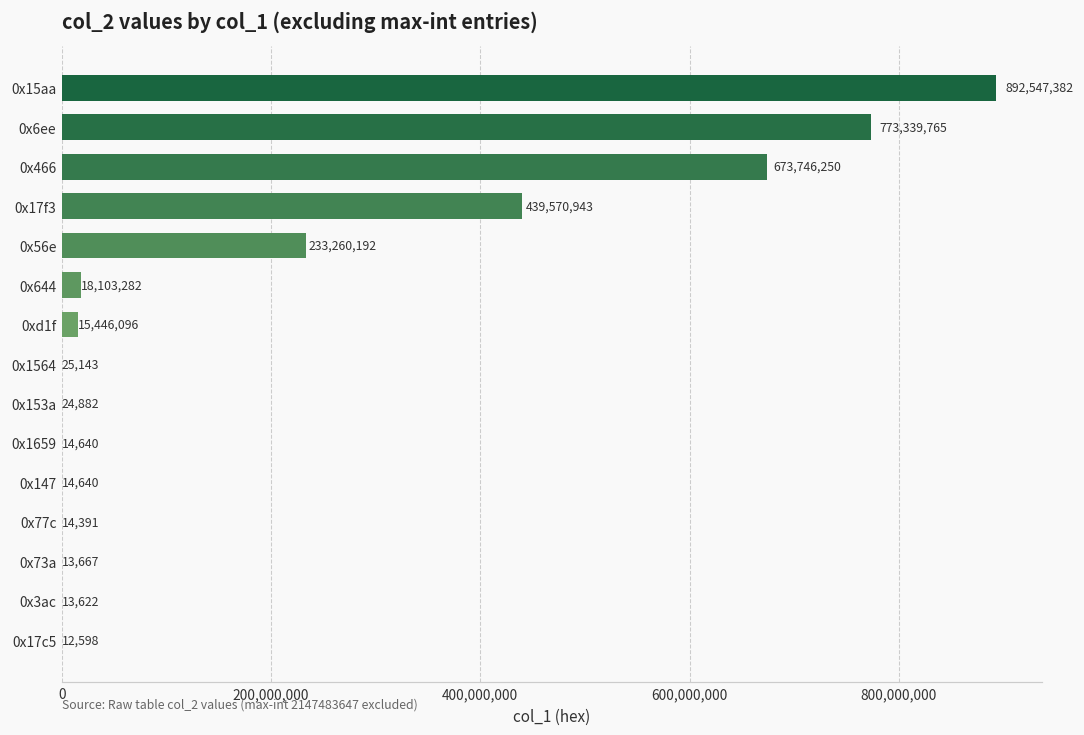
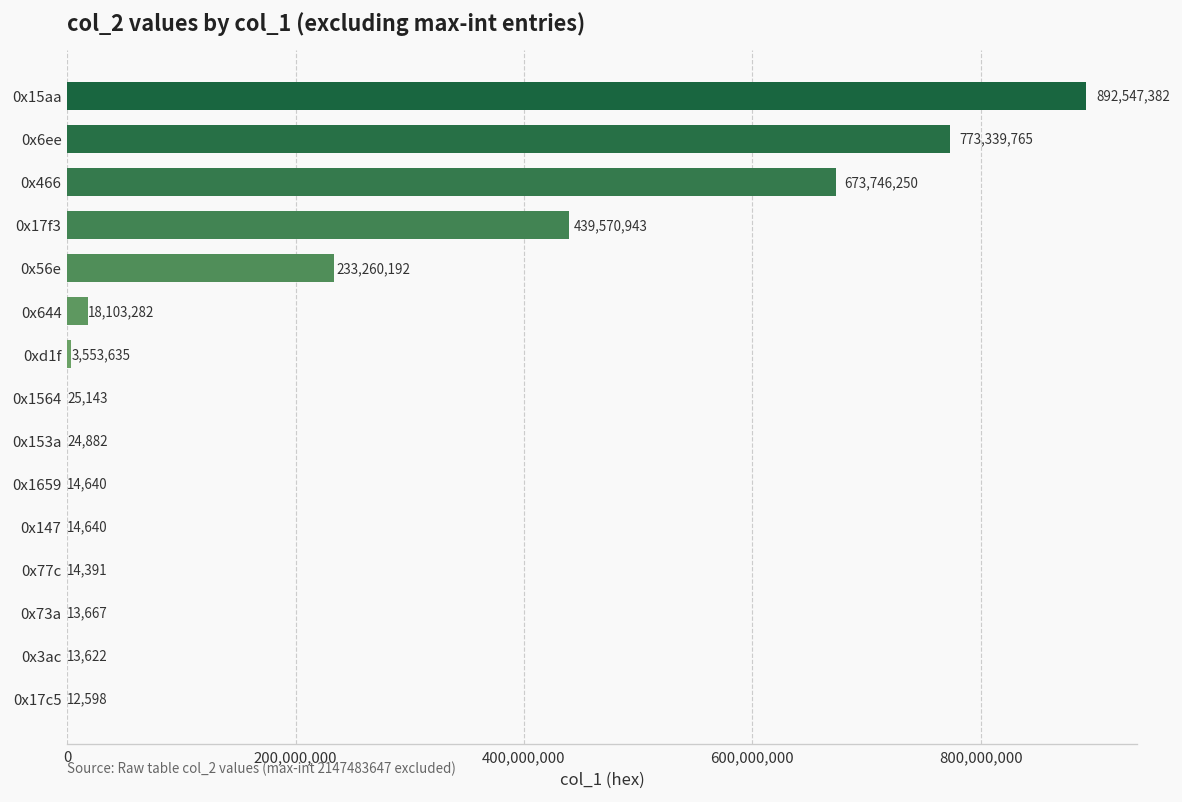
  {
    "0x15aa": "892,547,382",
    "0x6ee": "773,339,765",
    "0x466": "673,746,250",
    "0x17f3": "439,570,943",
    "0x56e": "233,260,192",
    "0x644": "18,103,282",
-   "0xd1f": "15,446,096",
+   "0xd1f": "3,553,635",
    "0x1564": "25,143",
    "0x153a": "24,882",
    "0x1659": "14,640",
    "0x147": "14,640",
    "0x77c": "14,391",
    "0x73a": "13,667",
    "0x3ac": "13,622",
    "0x17c5": "12,598"
  }
